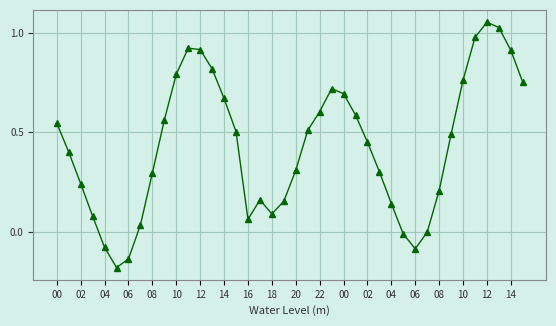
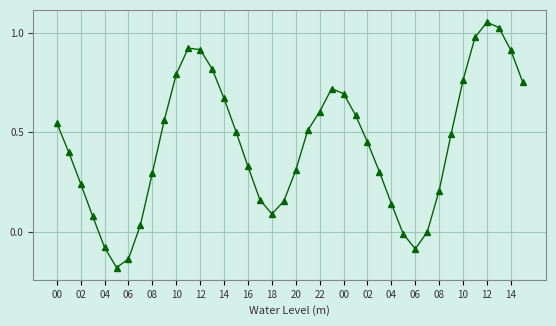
  {
-   "16": 0.06,
+   "16": 0.33,
    "18": 0.09,
    "20": 0.31,
    "22": 0.60
  }
